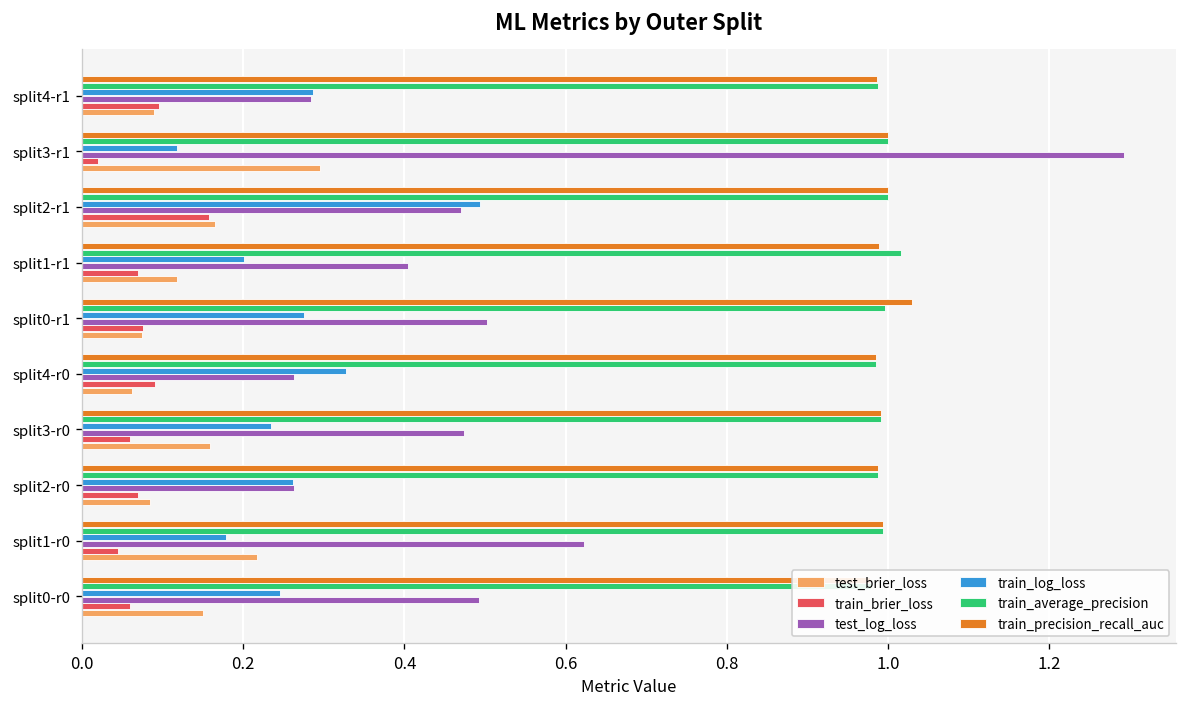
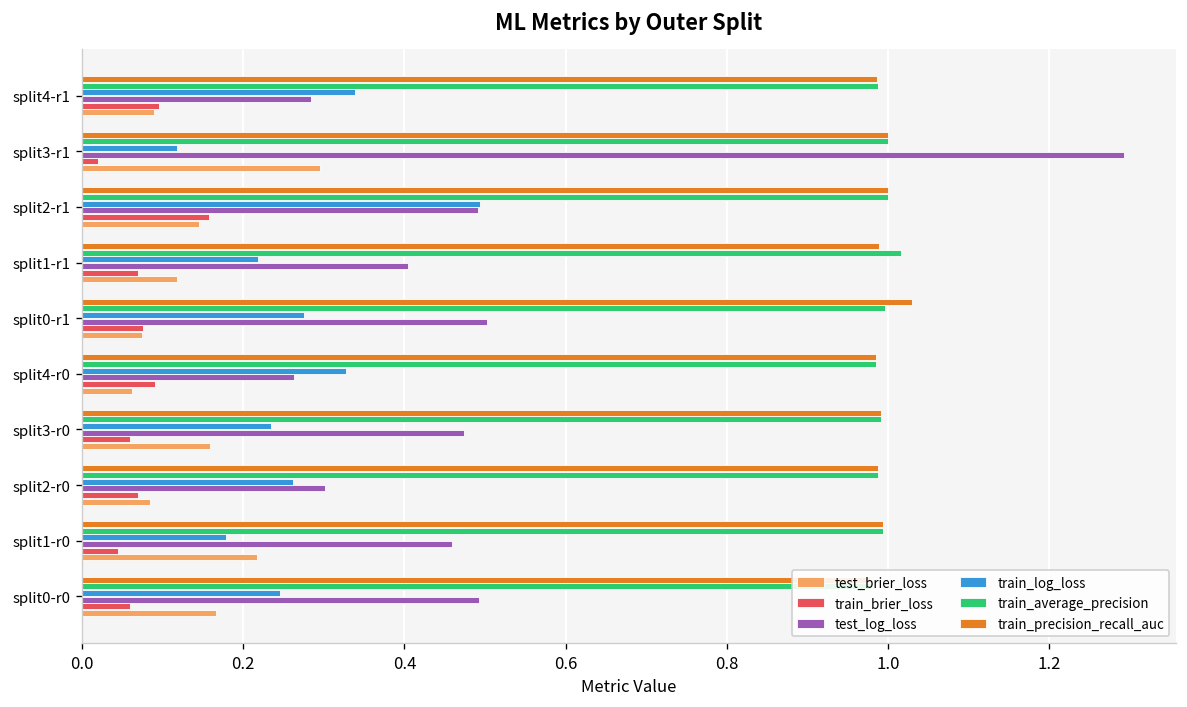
  {
    "test_brier_loss": {
      "split4-r1": 0.09,
      "split3-r1": 0.30,
-     "split2-r1": 0.16,
+     "split2-r1": 0.14,
      "split1-r1": 0.12,
      "split0-r1": 0.07,
      "split4-r0": 0.06,
      "split3-r0": 0.16,
      "split2-r0": 0.08,
      "split1-r0": 0.22,
-     "split0-r0": 0.15
+     "split0-r0": 0.17
    },
    "train_brier_loss": {
      "split4-r1": 0.10,
      "split3-r1": 0.02,
      "split2-r1": 0.16,
      "split1-r1": 0.07,
      "split0-r1": 0.08,
      "split4-r0": 0.09,
      "split3-r0": 0.06,
      "split2-r0": 0.07,
      "split1-r0": 0.04,
      "split0-r0": 0.06
    },
    "test_log_loss": {
      "split4-r1": 0.28,
      "split3-r1": 1.29,
-     "split2-r1": 0.47,
+     "split2-r1": 0.49,
      "split1-r1": 0.40,
      "split0-r1": 0.50,
      "split4-r0": 0.26,
      "split3-r0": 0.47,
-     "split2-r0": 0.26,
-     "split1-r0": 0.62,
+     "split2-r0": 0.30,
+     "split1-r0": 0.46,
      "split0-r0": 0.49
    },
    "train_log_loss": {
-     "split4-r1": 0.29,
+     "split4-r1": 0.34,
      "split3-r1": 0.12,
      "split2-r1": 0.49,
-     "split1-r1": 0.20,
+     "split1-r1": 0.22,
      "split0-r1": 0.27,
      "split4-r0": 0.33,
      "split3-r0": 0.23,
      "split2-r0": 0.26,
      "split1-r0": 0.18,
      "split0-r0": 0.25
    },
    "train_average_precision": {
      "split4-r1": 0.99,
      "split3-r1": 1.00,
      "split2-r1": 1.00,
      "split1-r1": 1.02,
      "split0-r1": 1.00,
      "split4-r0": 0.98,
      "split3-r0": 0.99,
      "split2-r0": 0.99,
      "split1-r0": 0.99
    },
    "train_precision_recall_auc": {
      "split4-r1": 0.99,
      "split3-r1": 1.00,
      "split2-r1": 1.00,
      "split1-r1": 0.99,
      "split0-r1": 1.03,
      "split4-r0": 0.98,
      "split3-r0": 0.99,
      "split2-r0": 0.99,
      "split1-r0": 0.99
    }
  }
